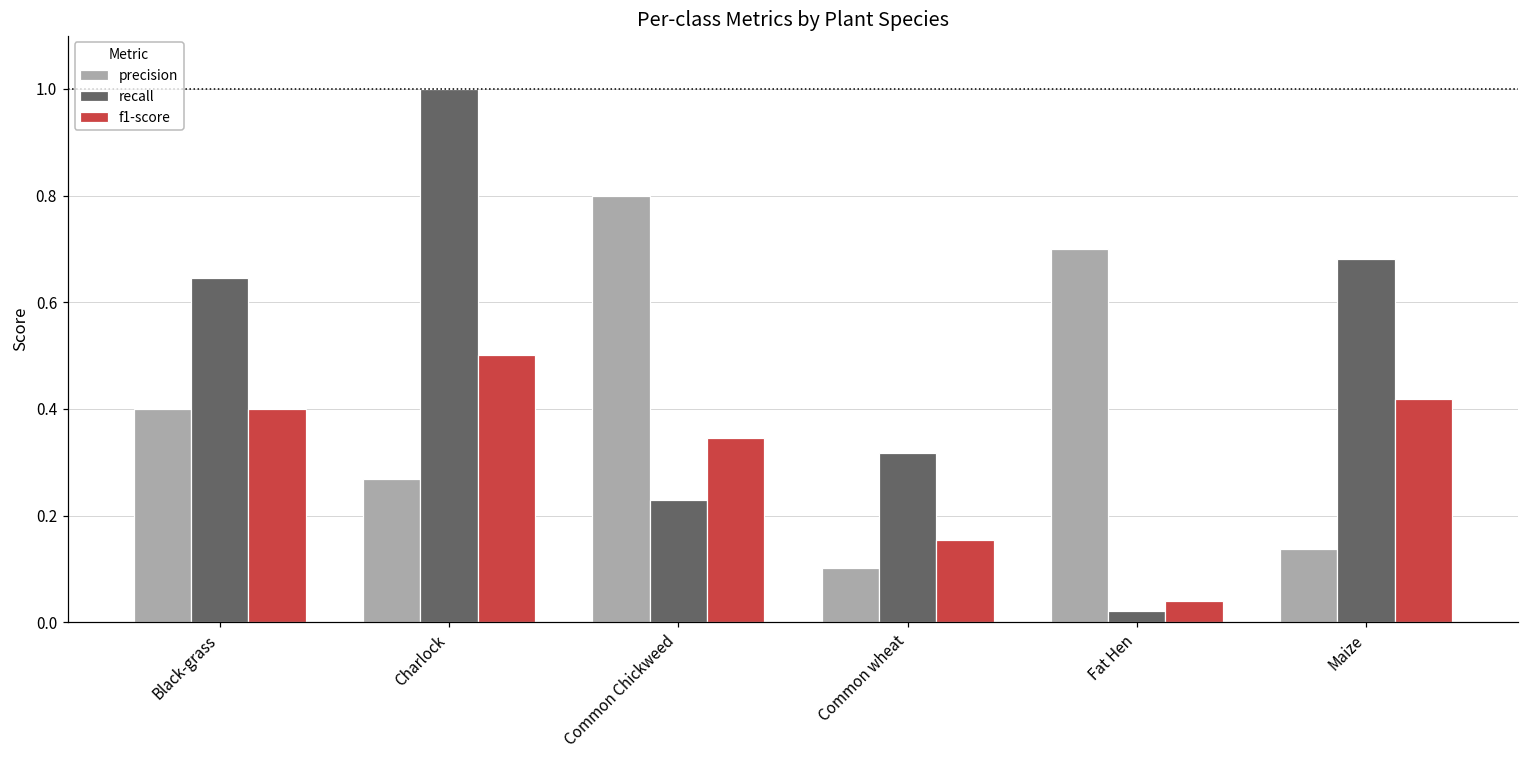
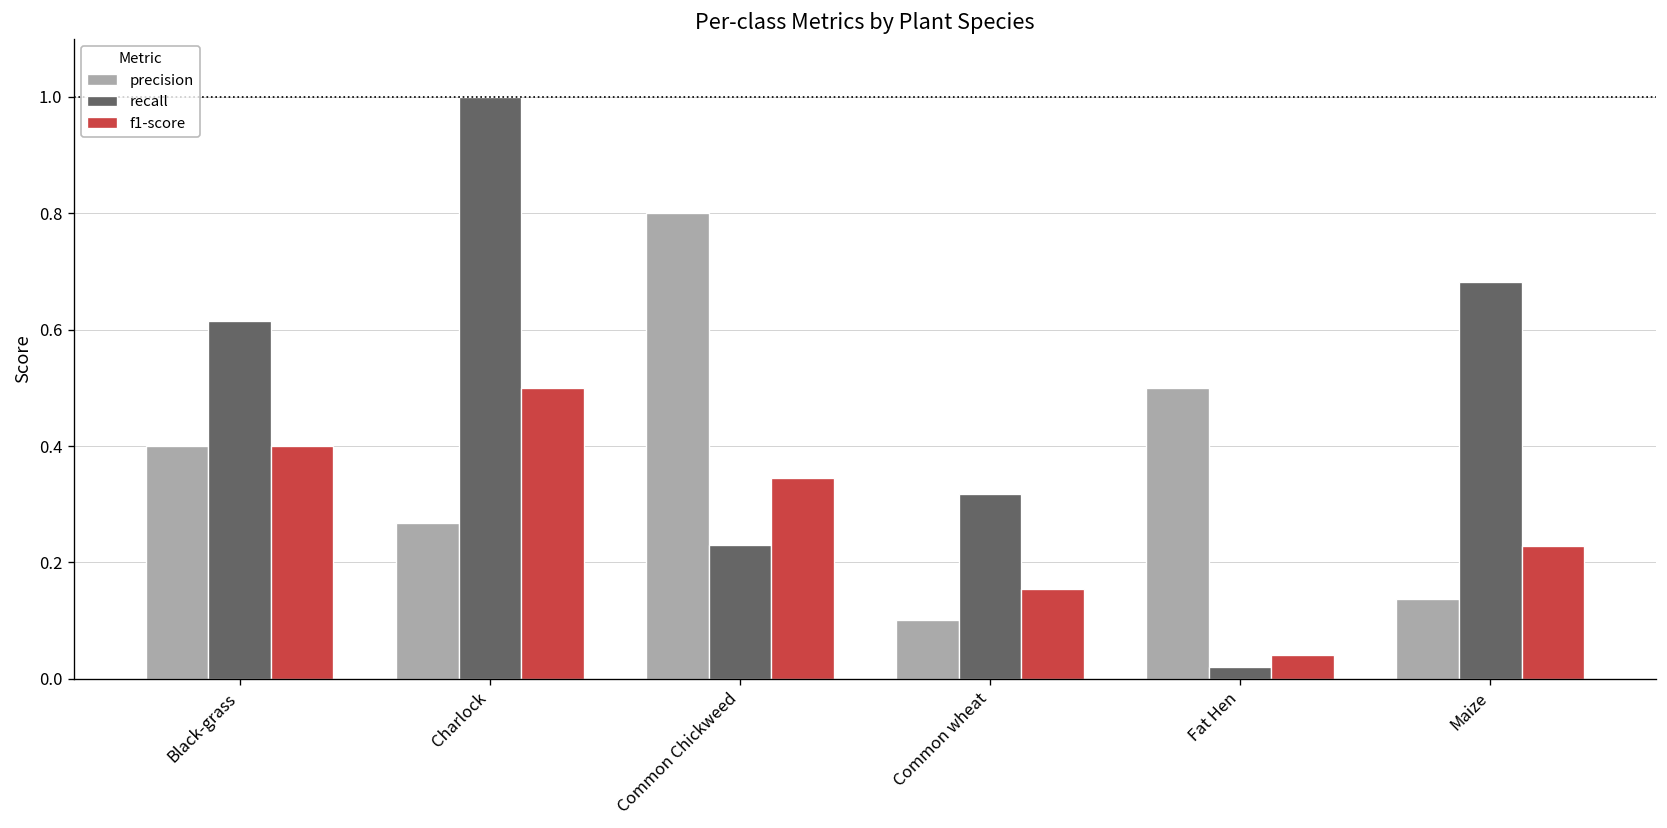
  {
    "precision": {
      "Black-grass": 0.4,
      "Charlock": 0.27,
      "Common Chickweed": 0.8,
      "Common wheat": 0.1,
-     "Fat Hen": 0.7,
+     "Fat Hen": 0.5,
      "Maize": 0.14
    },
    "recall": {
-     "Black-grass": 0.64,
+     "Black-grass": 0.62,
      "Charlock": 1.00,
      "Common Chickweed": 0.23,
      "Common wheat": 0.32,
      "Fat Hen": 0.02,
      "Maize": 0.68
    },
    "f1-score": {
      "Black-grass": 0.40,
      "Charlock": 0.50,
      "Common Chickweed": 0.35,
      "Common wheat": 0.15,
      "Fat Hen": 0.04,
-     "Maize": 0.42
+     "Maize": 0.23
    }
  }
